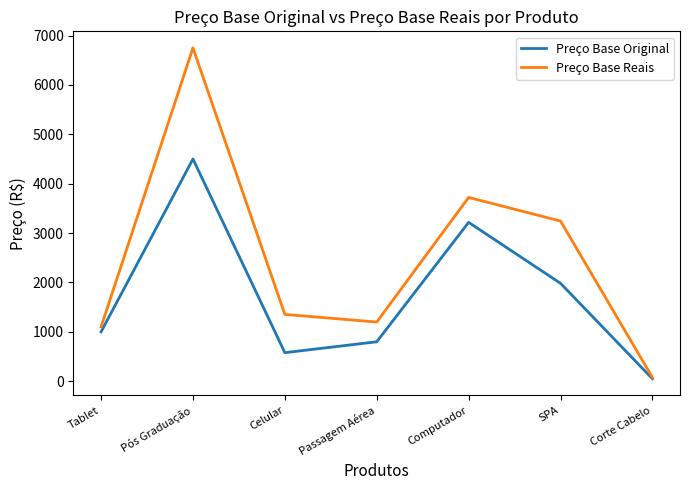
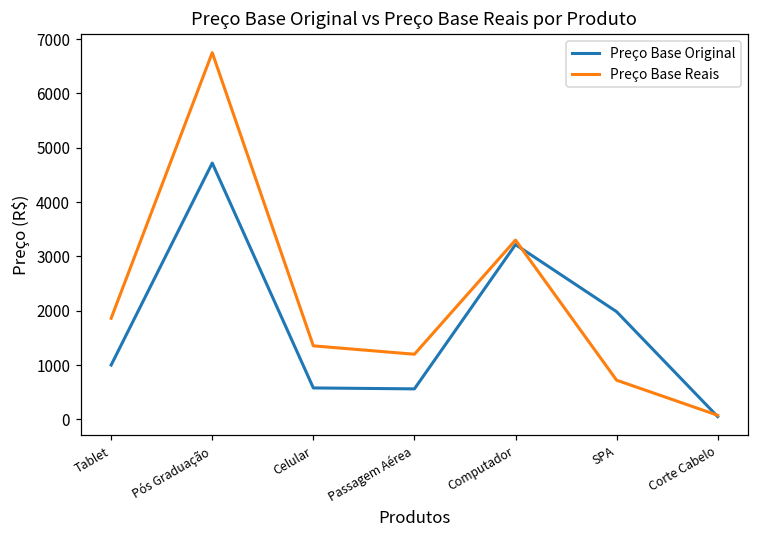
  {
    "Preço Base Original": {
      "Tablet": 1000,
-     "Pós Graduação": 4500,
+     "Pós Graduação": 4700,
      "Celular": 600,
-     "Passagem Aérea": 800,
+     "Passagem Aérea": 600,
      "Computador": 3200,
      "SPA": 2000
    },
    "Preço Base Reais": {
-     "Tablet": 1100,
+     "Tablet": 1900,
      "Pós Graduação": 6800,
      "Celular": 1400,
      "Passagem Aérea": 1200,
-     "Computador": 3700,
-     "SPA": 3200
+     "Computador": 3300,
+     "SPA": 700
    }
  }
